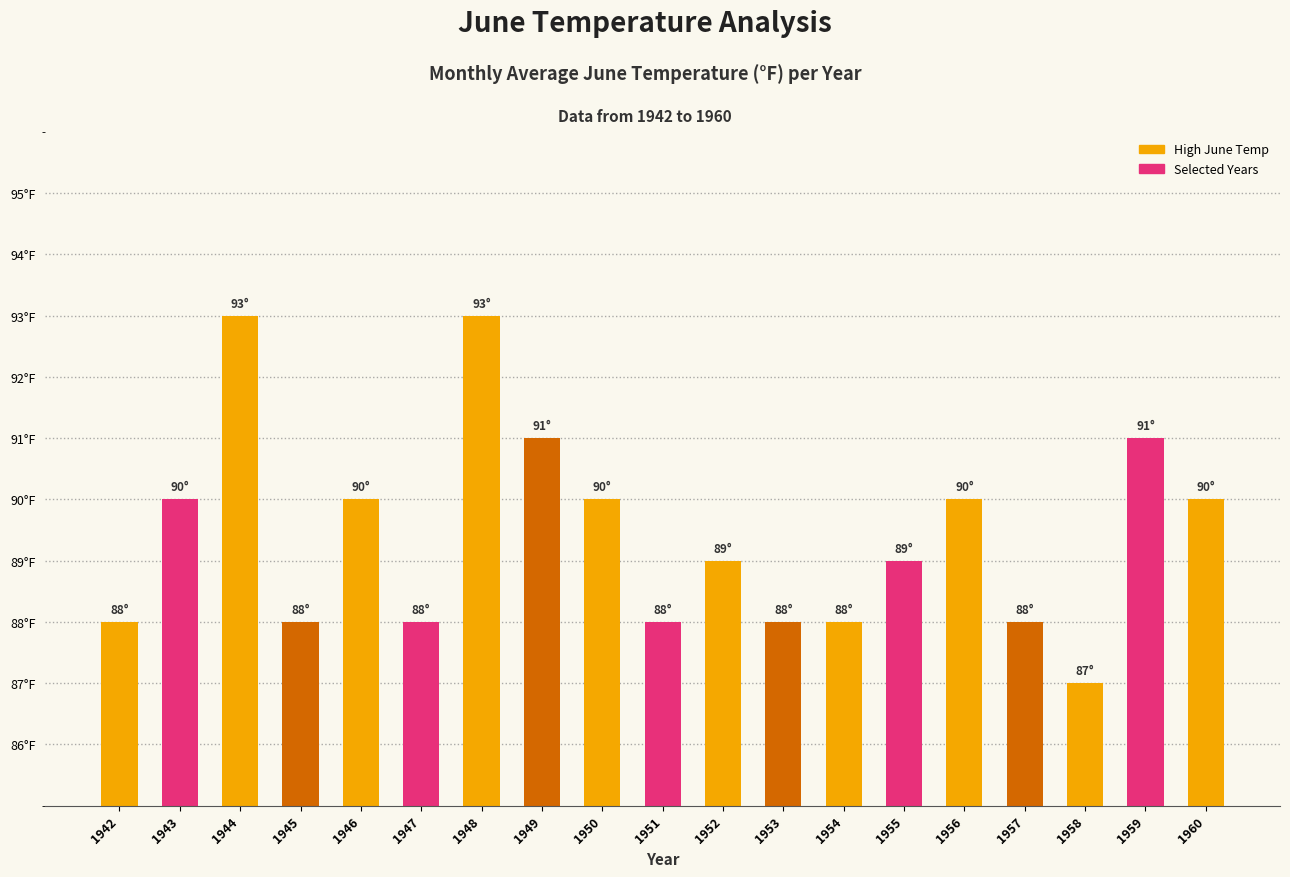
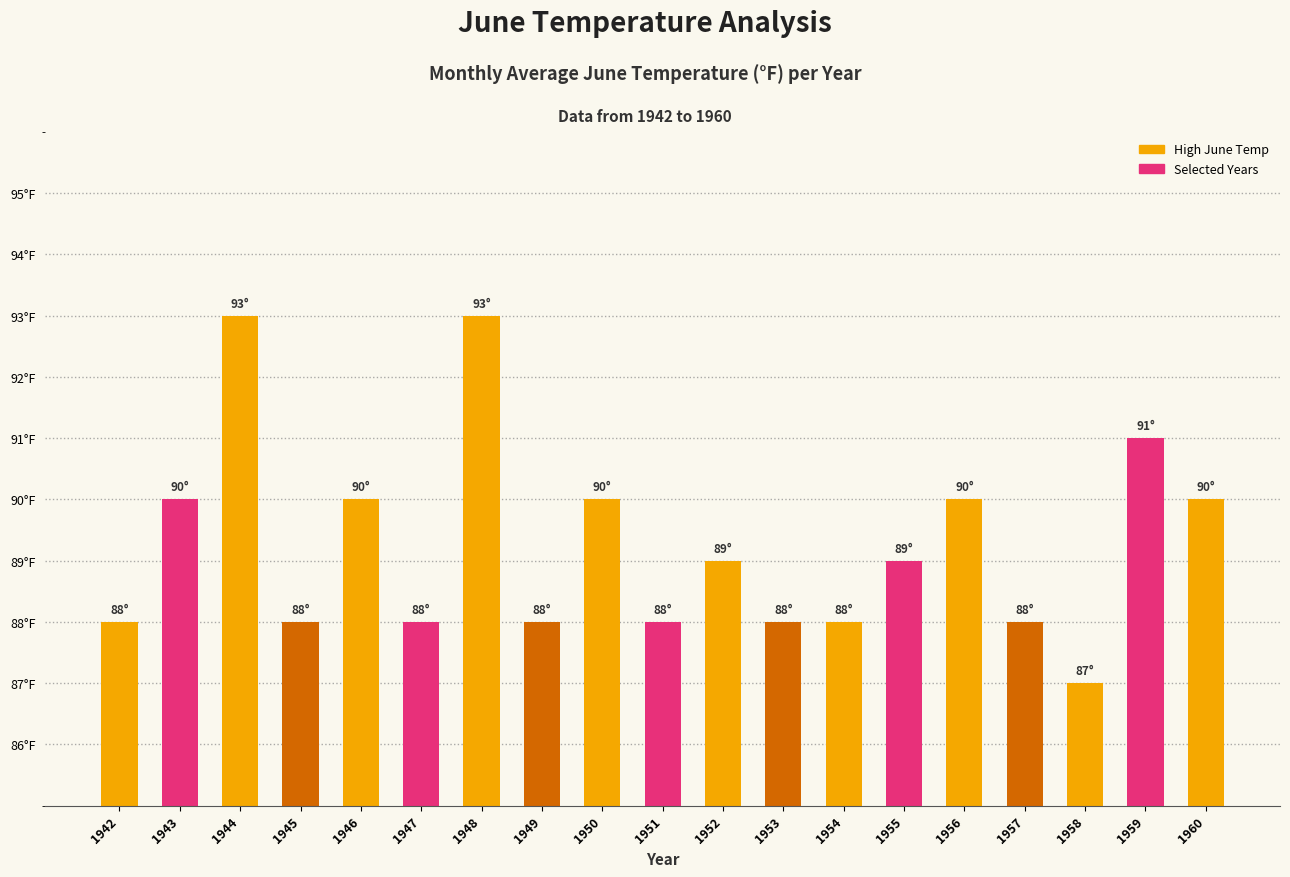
  {
    "1942": "88°",
    "1943": "90°",
    "1944": "93°",
    "1945": "88°",
    "1946": "90°",
    "1947": "88°",
    "1948": "93°",
-   "1949": "91°",
+   "1949": "88°",
    "1950": "90°",
    "1951": "88°",
    "1952": "89°",
    "1953": "88°",
    "1954": "88°",
    "1955": "89°",
    "1956": "90°",
    "1957": "88°",
    "1958": "87°",
    "1959": "91°",
    "1960": "90°"
  }
